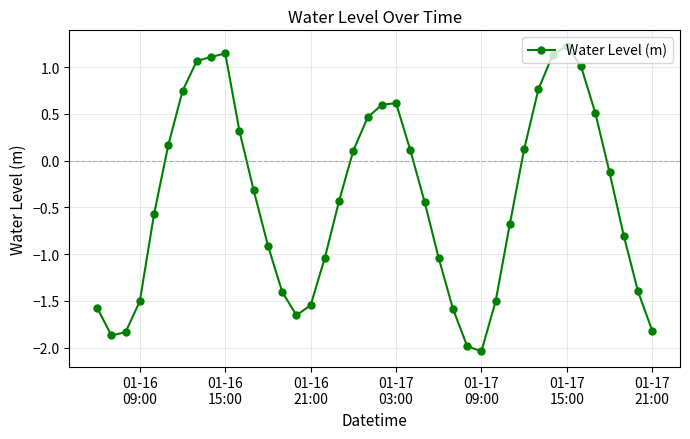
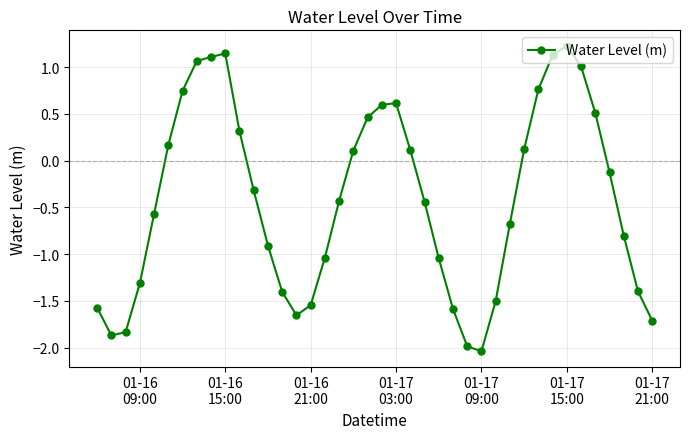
  {
-   "01-16 09:00": -1.5,
+   "01-16 09:00": -1.3,
    "01-16 15:00": 1.1,
    "01-16 21:00": -1.5,
    "01-17 03:00": 0.6,
    "01-17 09:00": -2.0,
-   "01-17 21:00": -1.8
+   "01-17 21:00": -1.7
  }
